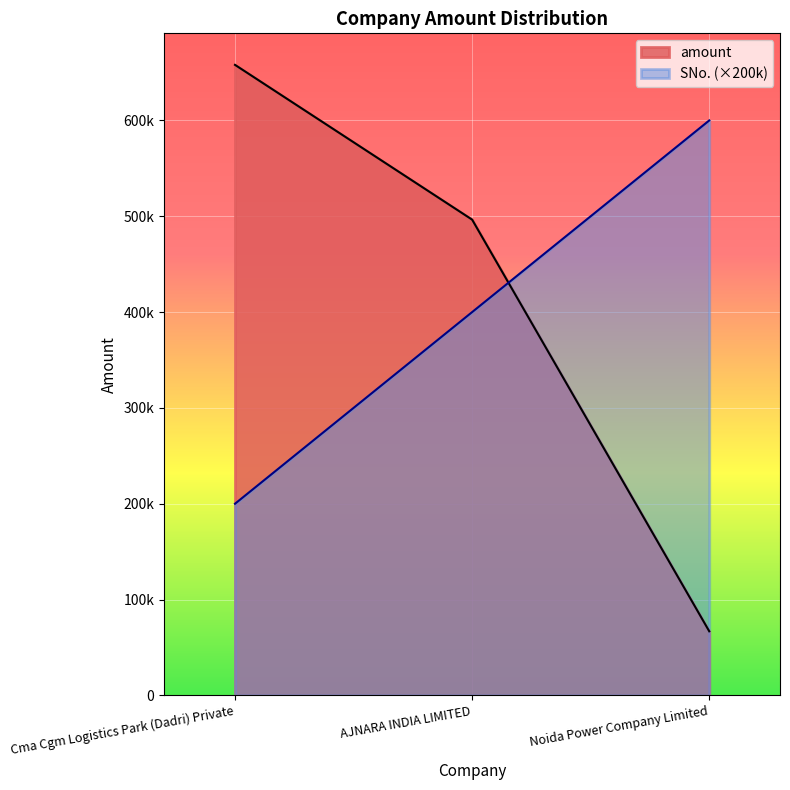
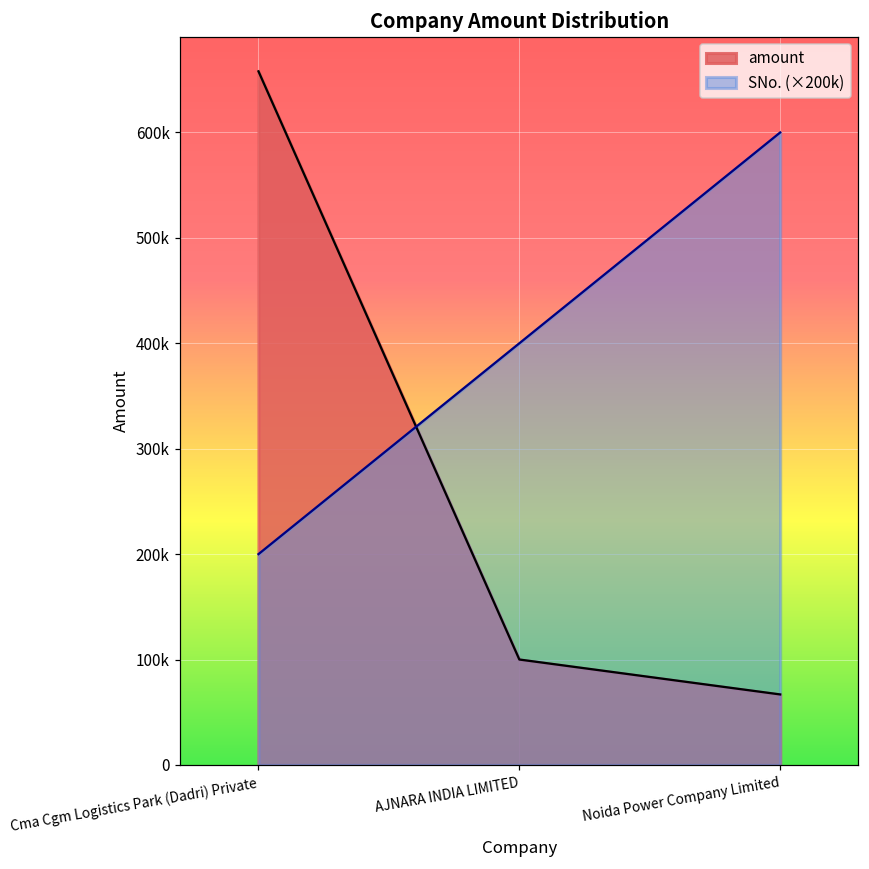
  {
    "amount": {
      "Cma Cgm Logistics Park (Dadri) Private": 660000,
-     "AJNARA INDIA LIMITED": 500000,
+     "AJNARA INDIA LIMITED": 100000,
      "Noida Power Company Limited": 70000
    },
    "SNo. (×200k)": {
      "Cma Cgm Logistics Park (Dadri) Private": 200000,
      "AJNARA INDIA LIMITED": 400000,
      "Noida Power Company Limited": 600000
    }
  }
